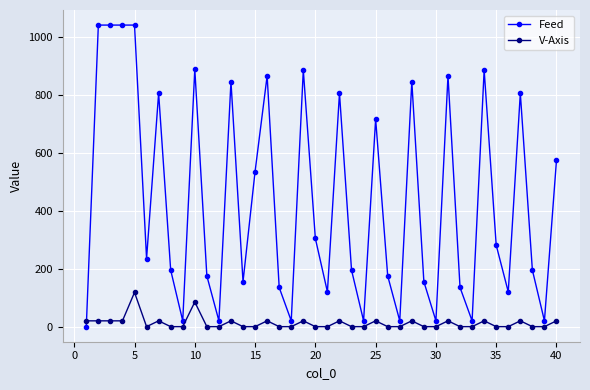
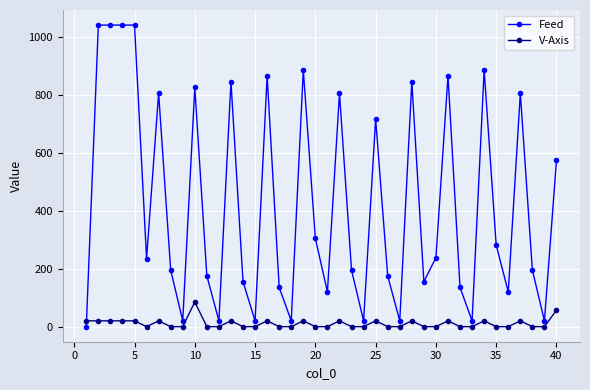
  {
    "Feed": {
      "5": 1040,
-     "10": 890,
-     "15": 540,
+     "10": 830,
+     "15": 20,
      "20": 300,
      "25": 720,
-     "30": 20,
+     "30": 240,
      "35": 280,
      "40": 570
    },
    "V-Axis": {
-     "5": 120,
+     "5": 20,
      "10": 90,
      "15": 0,
      "20": 0,
      "25": 20,
      "30": 0,
      "35": 0,
-     "40": 20
+     "40": 60
    }
  }
